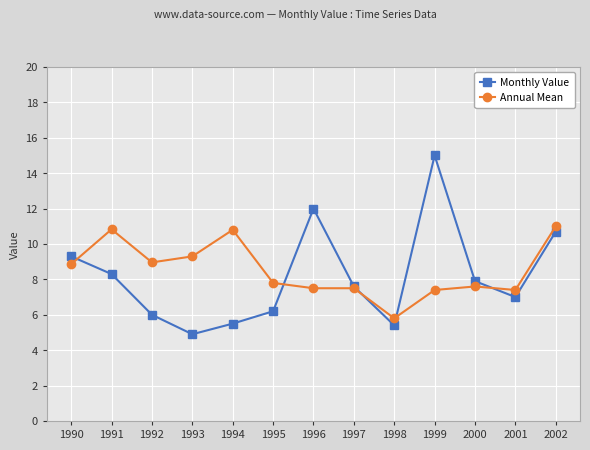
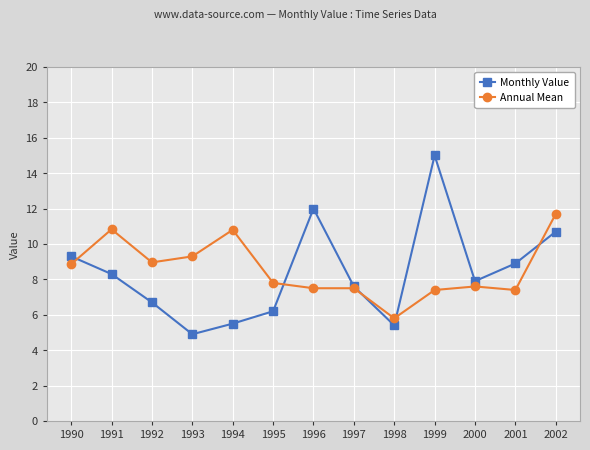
  {
    "Monthly Value": {
      "1990": 9.3,
      "1991": 8.3,
-     "1992": 6.0,
+     "1992": 6.7,
      "1993": 4.9,
      "1994": 5.5,
      "1995": 6.2,
      "1996": 12.0,
      "1998": 5.4,
      "1999": 15.0,
      "2000": 7.9,
-     "2001": 7.0,
+     "2001": 8.9,
      "2002": 10.7
    },
    "Annual Mean": {
      "1990": 8.9,
      "1991": 10.8,
      "1992": 9.0,
      "1993": 9.3,
      "1994": 10.8,
      "1995": 7.8,
      "1996": 7.5,
      "1998": 5.8,
      "1999": 7.4,
      "2000": 7.6,
      "2001": 7.4,
-     "2002": 11.0
+     "2002": 11.7
    }
  }
